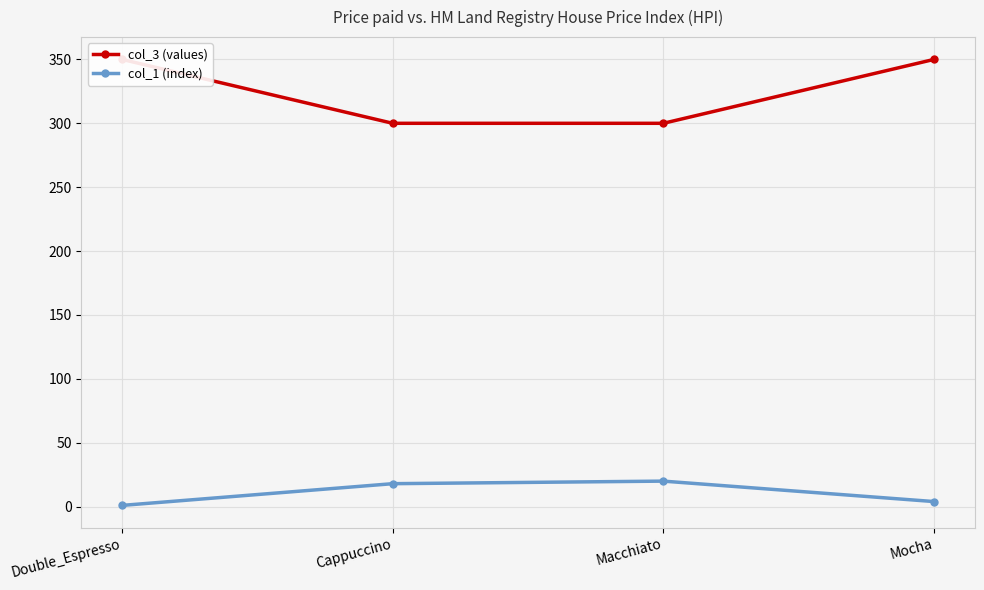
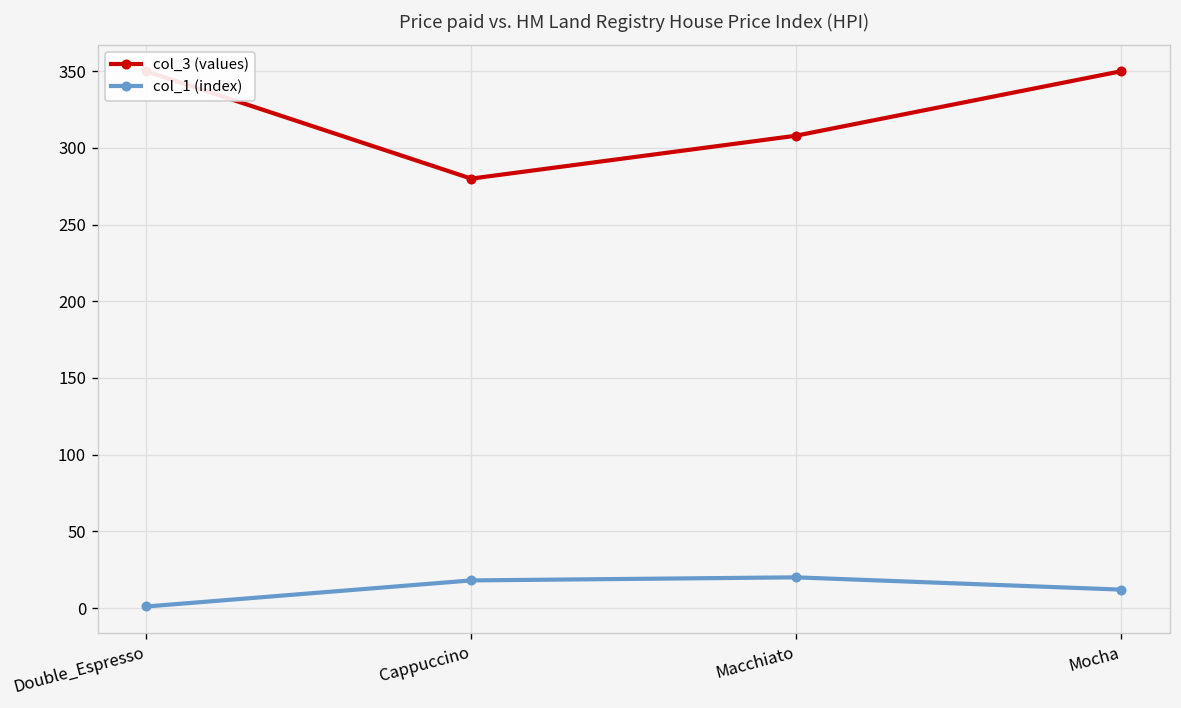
  {
    "col_3 (values)": {
-     "Cappuccino": 300,
-     "Macchiato": 300,
+     "Cappuccino": 280,
+     "Macchiato": 308,
      "Mocha": 350
    },
    "col_1 (index)": {
      "Double_Espresso": 1,
      "Cappuccino": 18,
      "Macchiato": 20,
-     "Mocha": 4
+     "Mocha": 12
    }
  }
